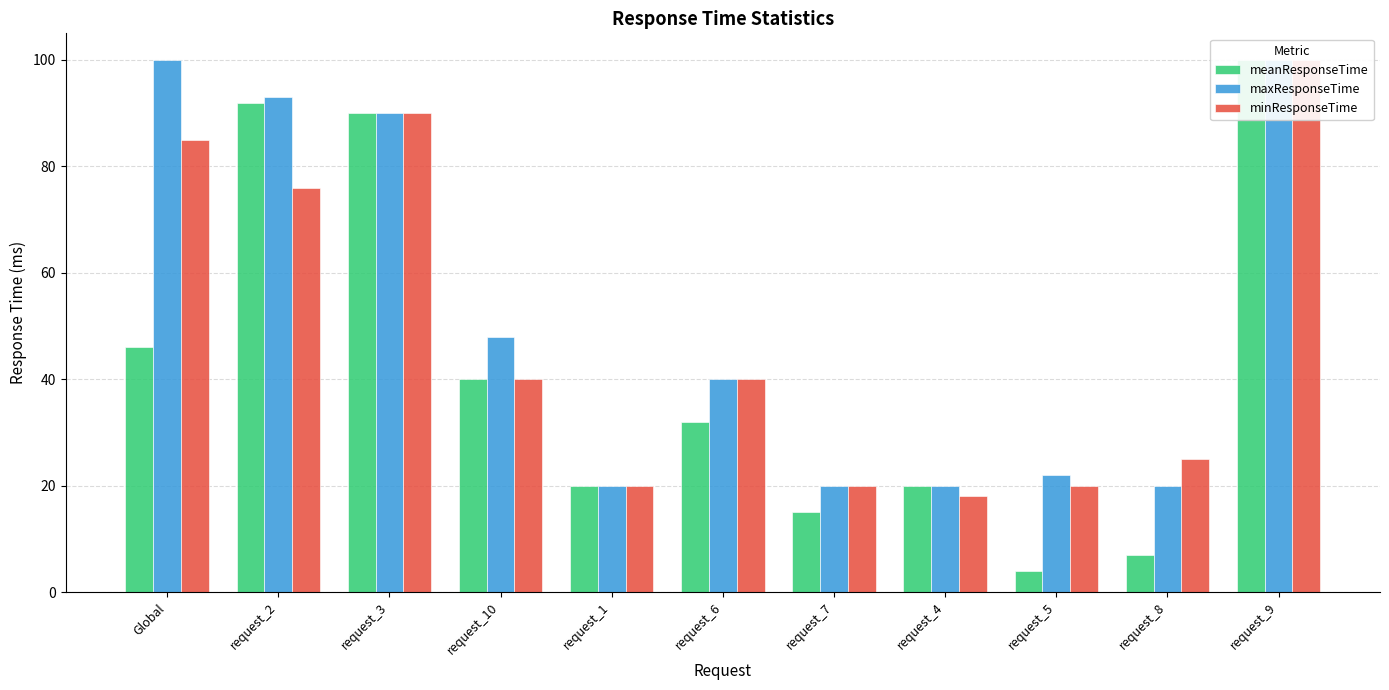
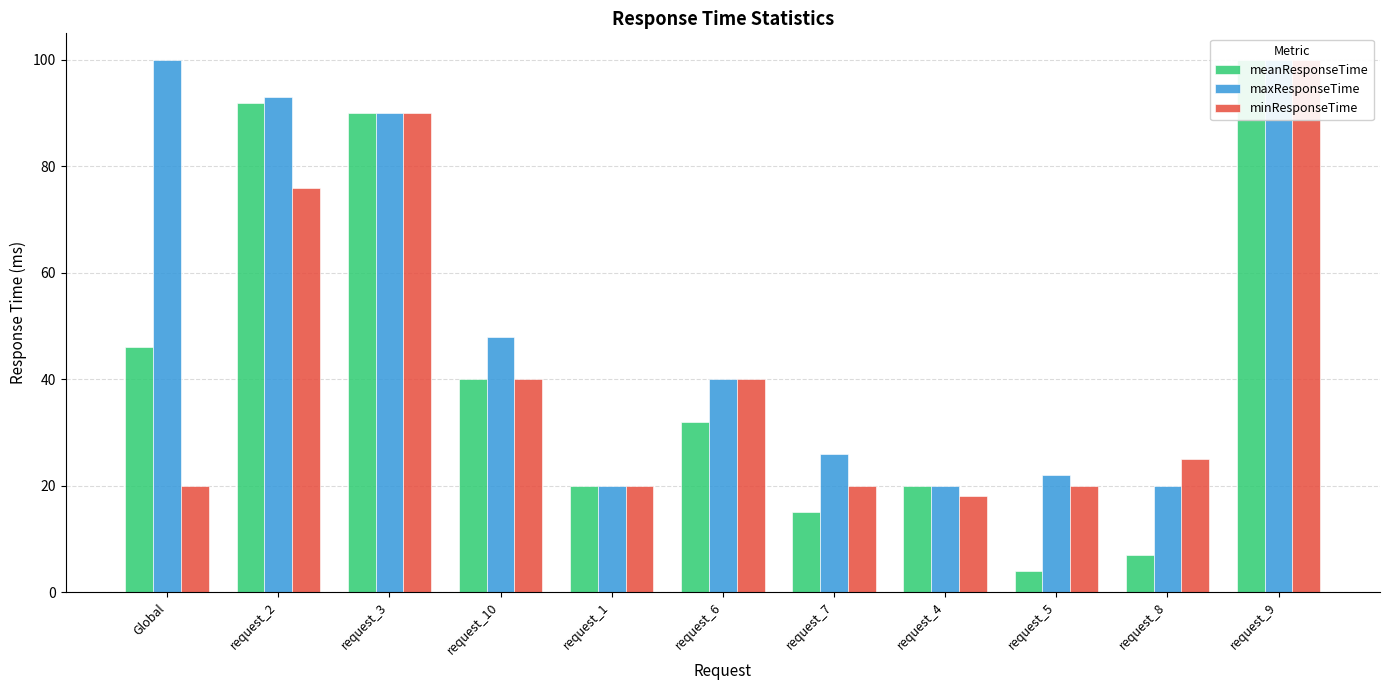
  {
    "meanResponseTime": {
      "Global": 46,
      "request_2": 92,
      "request_3": 90,
      "request_10": 40,
      "request_1": 20,
      "request_6": 32,
      "request_7": 15,
      "request_4": 20,
      "request_5": 4,
      "request_8": 7
    },
    "maxResponseTime": {
      "Global": 100,
      "request_2": 93,
      "request_3": 90,
      "request_10": 48,
      "request_1": 20,
      "request_6": 40,
-     "request_7": 20,
+     "request_7": 26,
      "request_4": 20,
      "request_5": 22,
      "request_8": 20
    },
    "minResponseTime": {
-     "Global": 85,
+     "Global": 20,
      "request_2": 76,
      "request_3": 90,
      "request_10": 40,
      "request_1": 20,
      "request_6": 40,
      "request_7": 20,
      "request_4": 18,
      "request_5": 20,
      "request_8": 25
    }
  }
